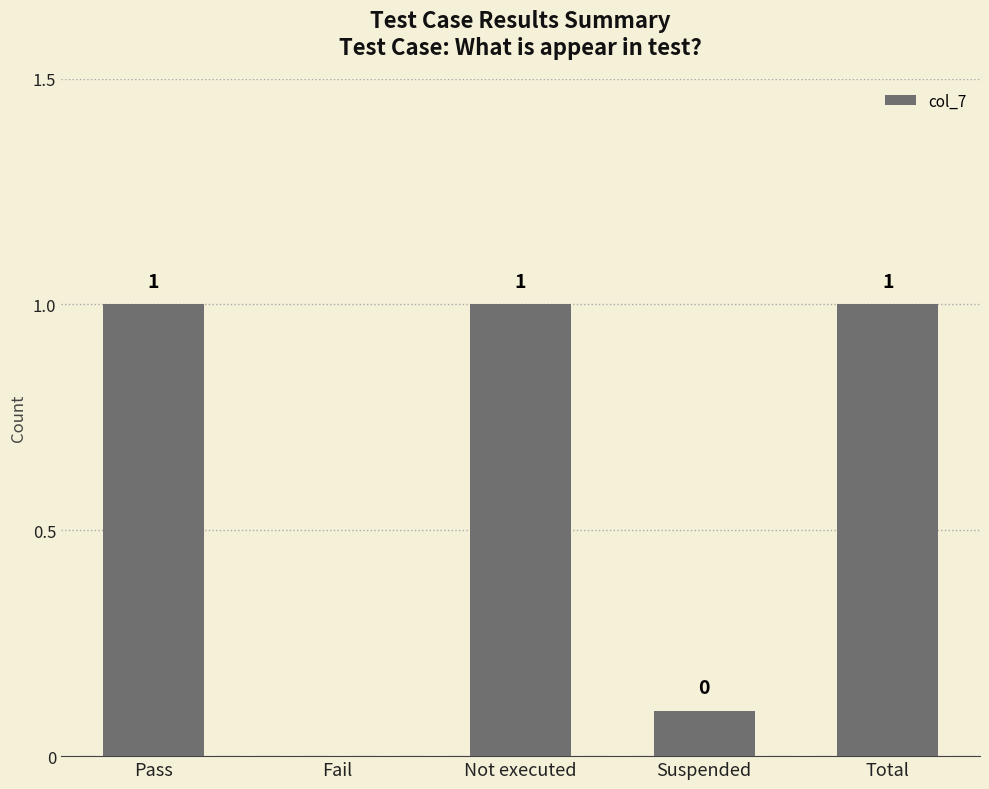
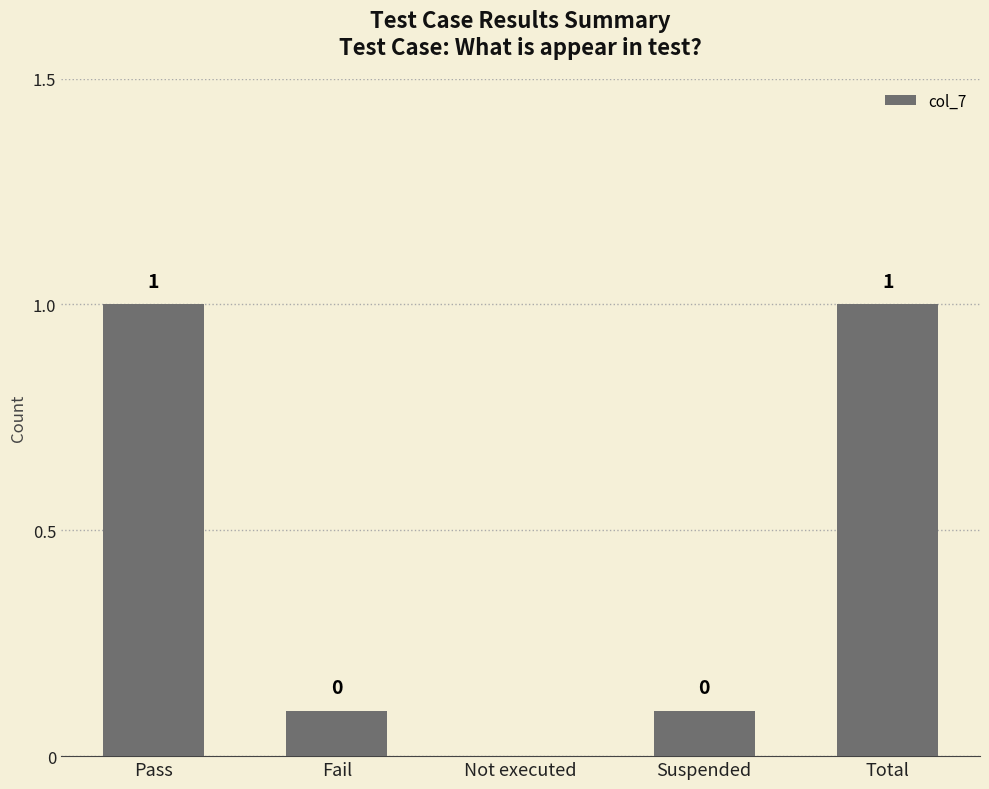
  {
    "Pass": 1,
-   "Fail": 0.0,
-   "Not executed": 1,
+   "Fail": 0.1,
+   "Not executed": 0,
    "Suspended": 0,
    "Total": 1
  }
